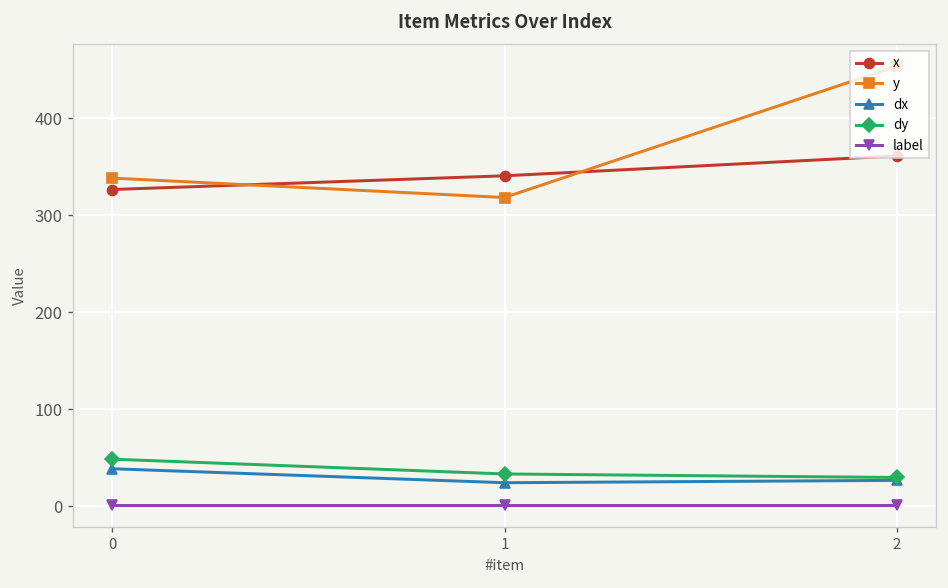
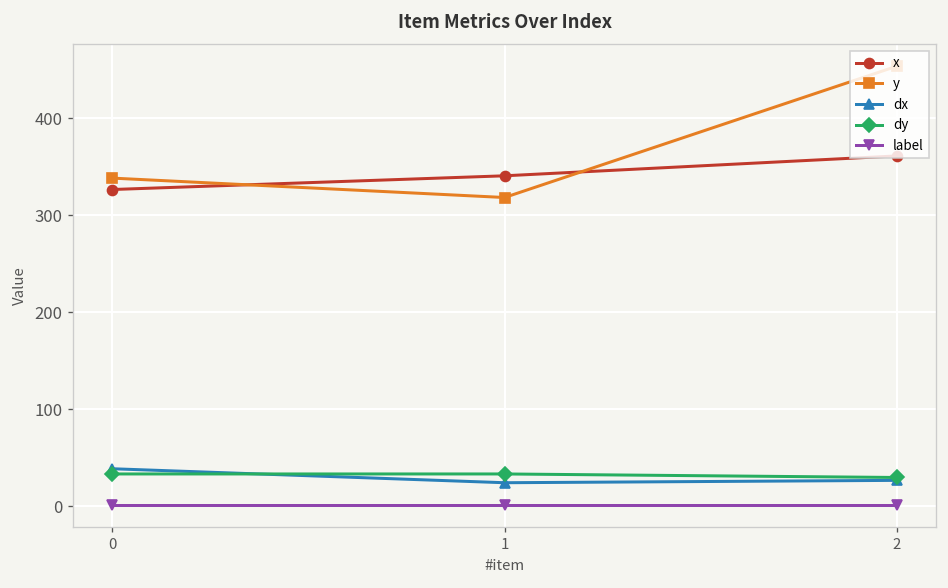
  {
    "x": {
      "0": 330,
      "1": 340,
      "2": 360
    },
    "y": {
      "0": 340,
      "1": 320
    },
    "dx": {
      "0": 40,
      "1": 20
    },
    "dy": {
-     "0": 50,
+     "0": 30,
      "1": 30
    },
    "label": {
      "0": 0,
      "1": 0,
      "2": 0
    }
  }
